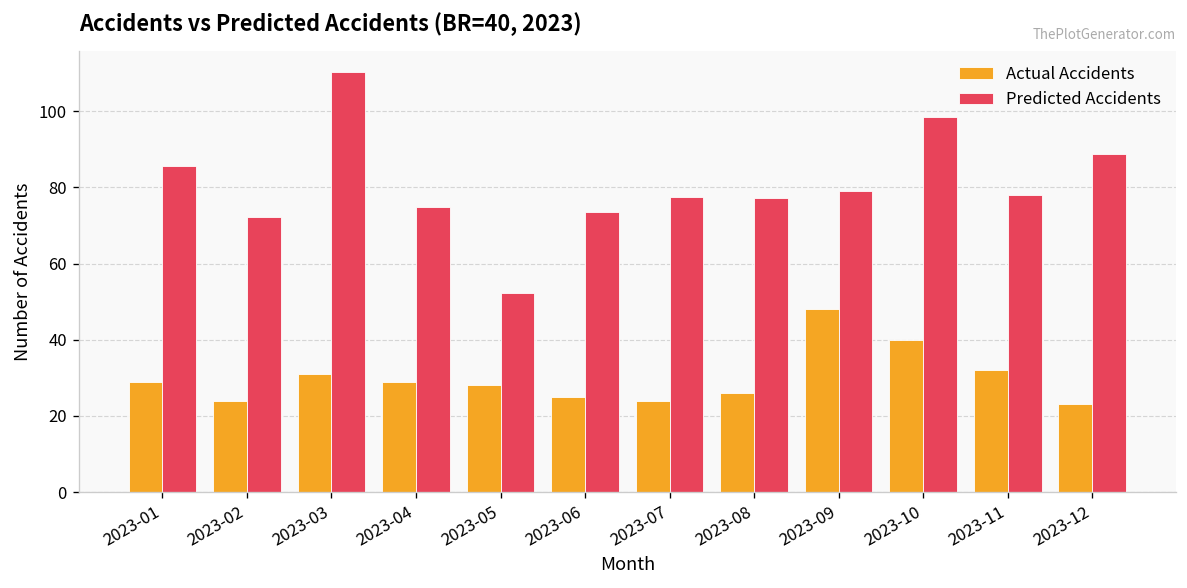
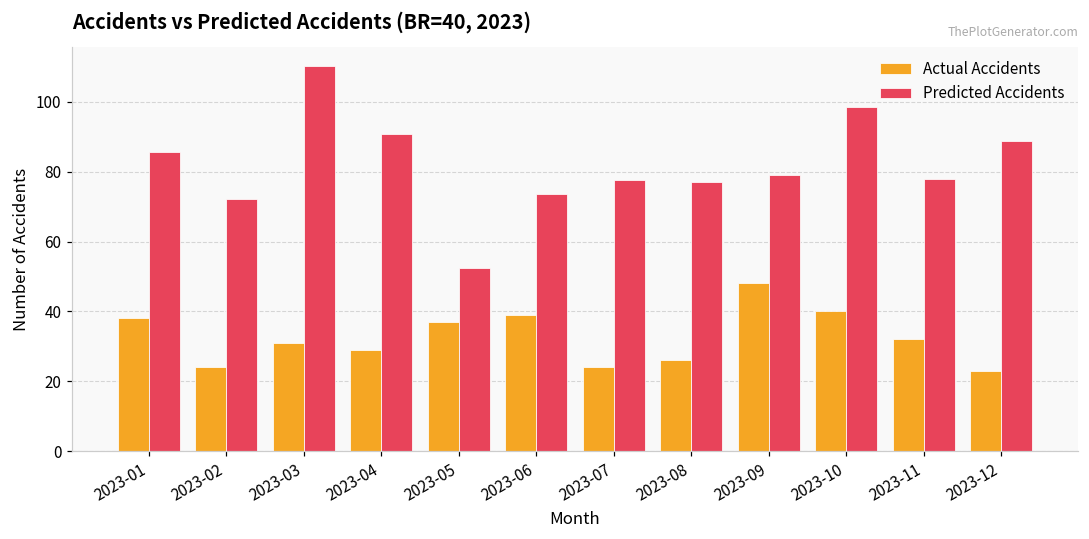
  {
    "Actual Accidents": {
-     "2023-01": 29,
+     "2023-01": 38,
      "2023-02": 24,
      "2023-03": 31,
      "2023-04": 29,
-     "2023-05": 28,
-     "2023-06": 25,
+     "2023-05": 37,
+     "2023-06": 39,
      "2023-07": 24,
      "2023-08": 26,
      "2023-09": 48,
      "2023-10": 40,
      "2023-11": 32,
      "2023-12": 23
    },
    "Predicted Accidents": {
      "2023-01": 86,
      "2023-02": 72,
      "2023-03": 110,
-     "2023-04": 75,
+     "2023-04": 91,
      "2023-05": 52,
      "2023-06": 74,
      "2023-07": 78,
      "2023-08": 77,
      "2023-09": 79,
      "2023-10": 98,
      "2023-11": 78,
      "2023-12": 89
    }
  }
